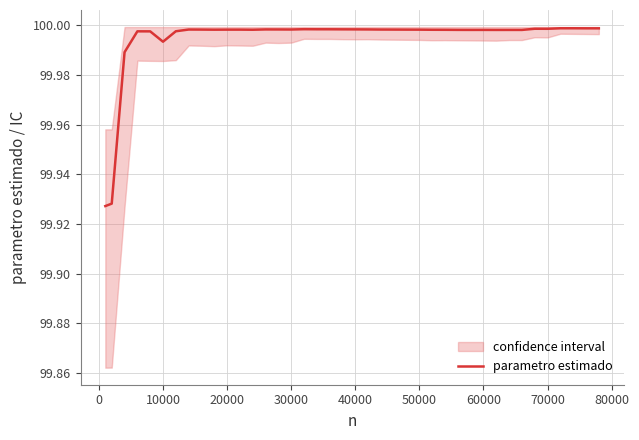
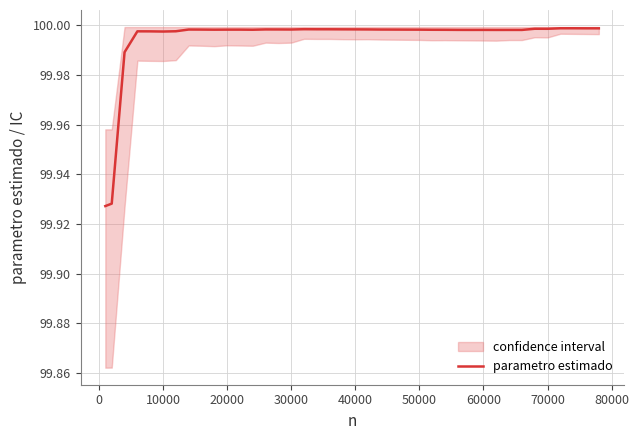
  {
    "parametro estimado": {
-     "10000": 99.993,
+     "10000": 99.997,
      "20000": 99.998,
      "50000": 99.998,
      "60000": 99.998
    }
  }
